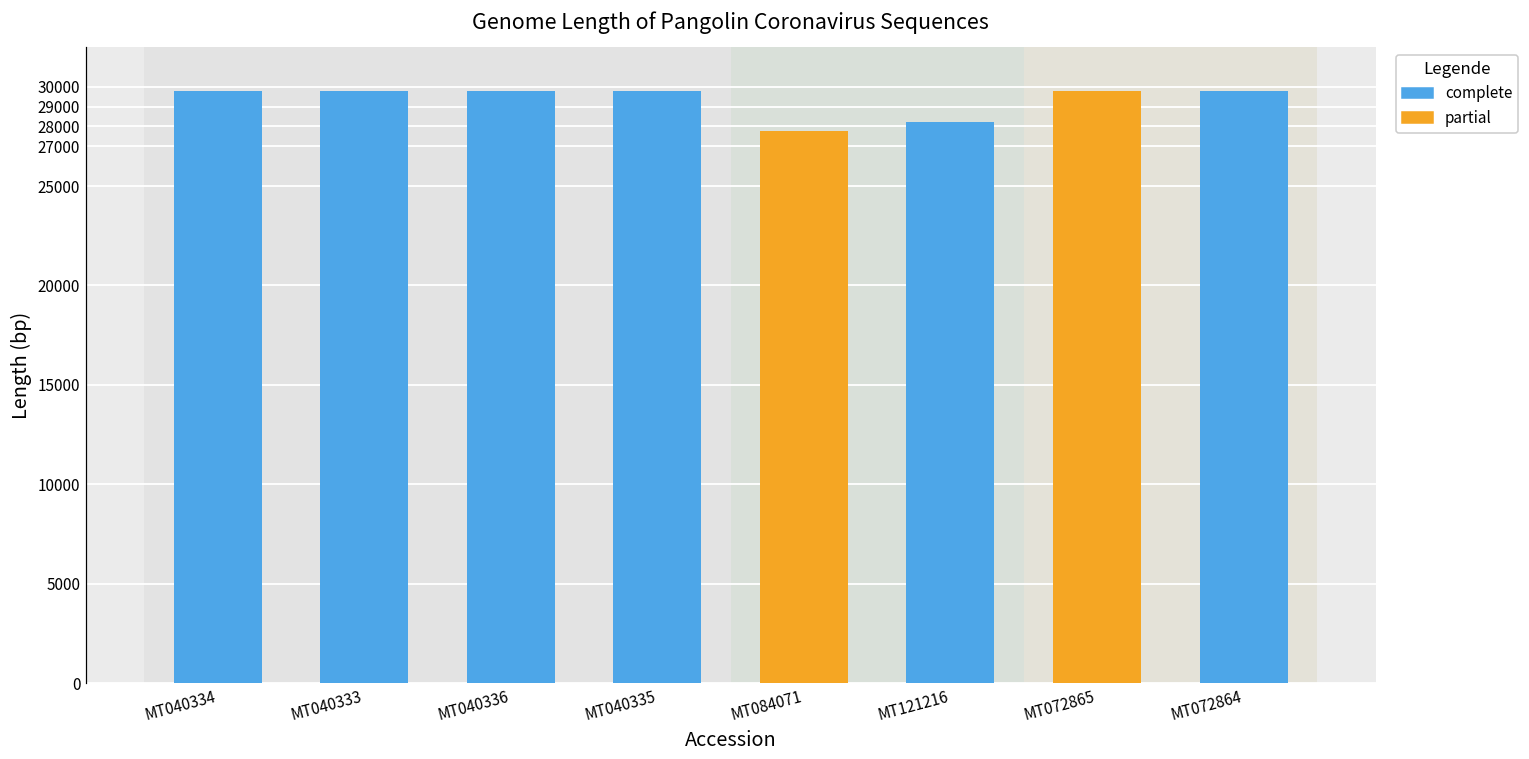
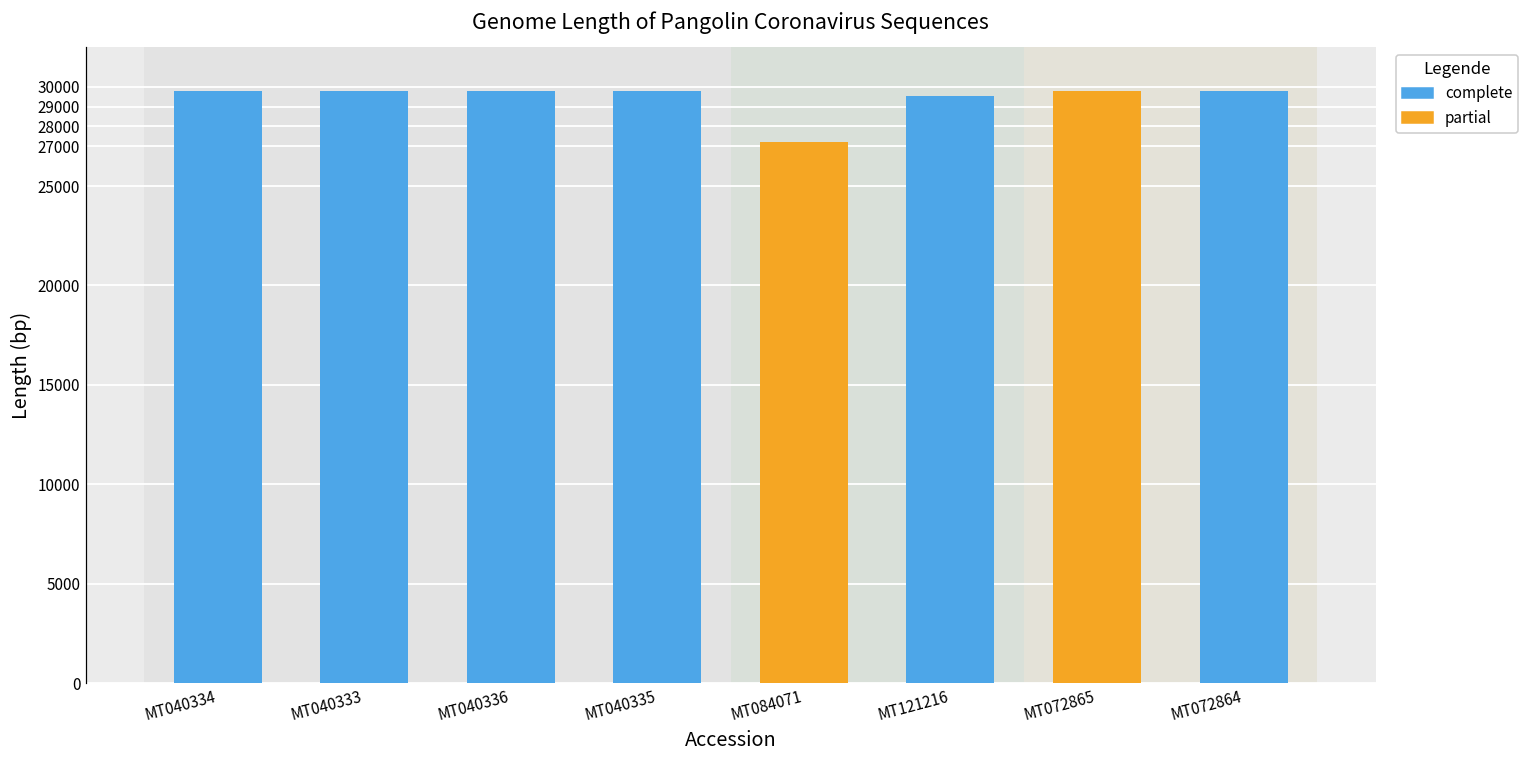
  {
    "MT040334": 29800,
    "MT040333": 29800,
    "MT040336": 29800,
    "MT040335": 29800,
-   "MT084071": 27700,
-   "MT121216": 28200,
+   "MT084071": 27200,
+   "MT121216": 29500,
    "MT072865": 29800,
    "MT072864": 29800
  }
